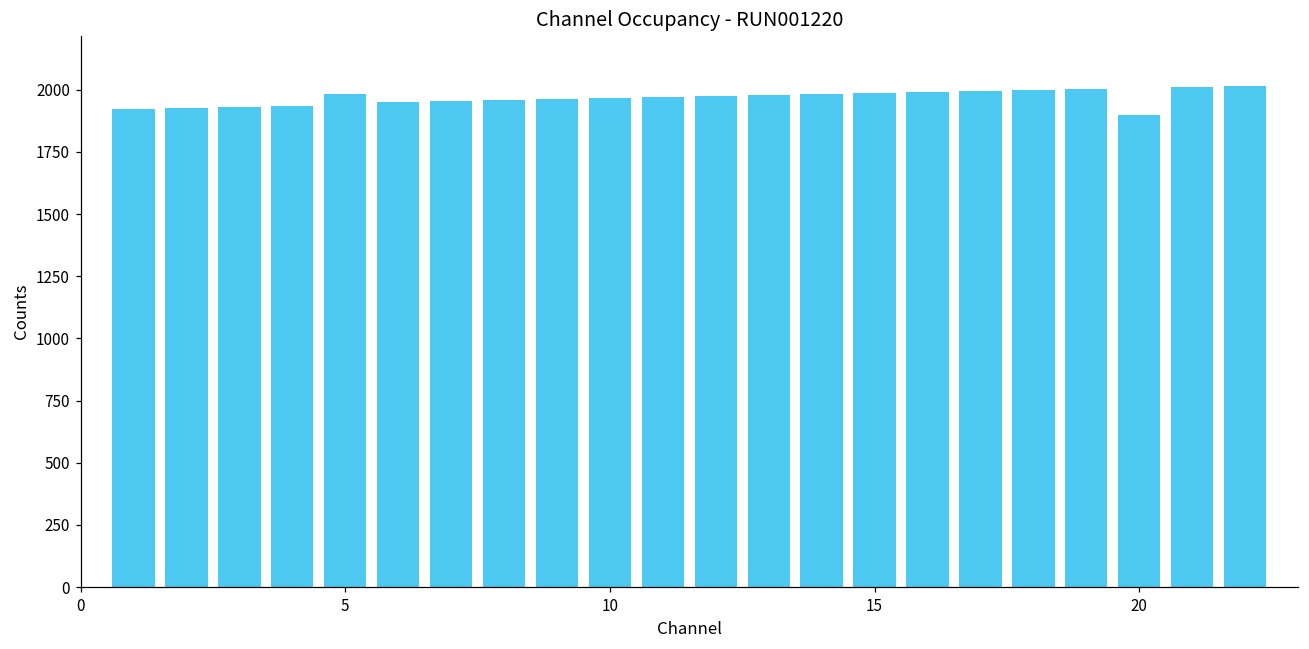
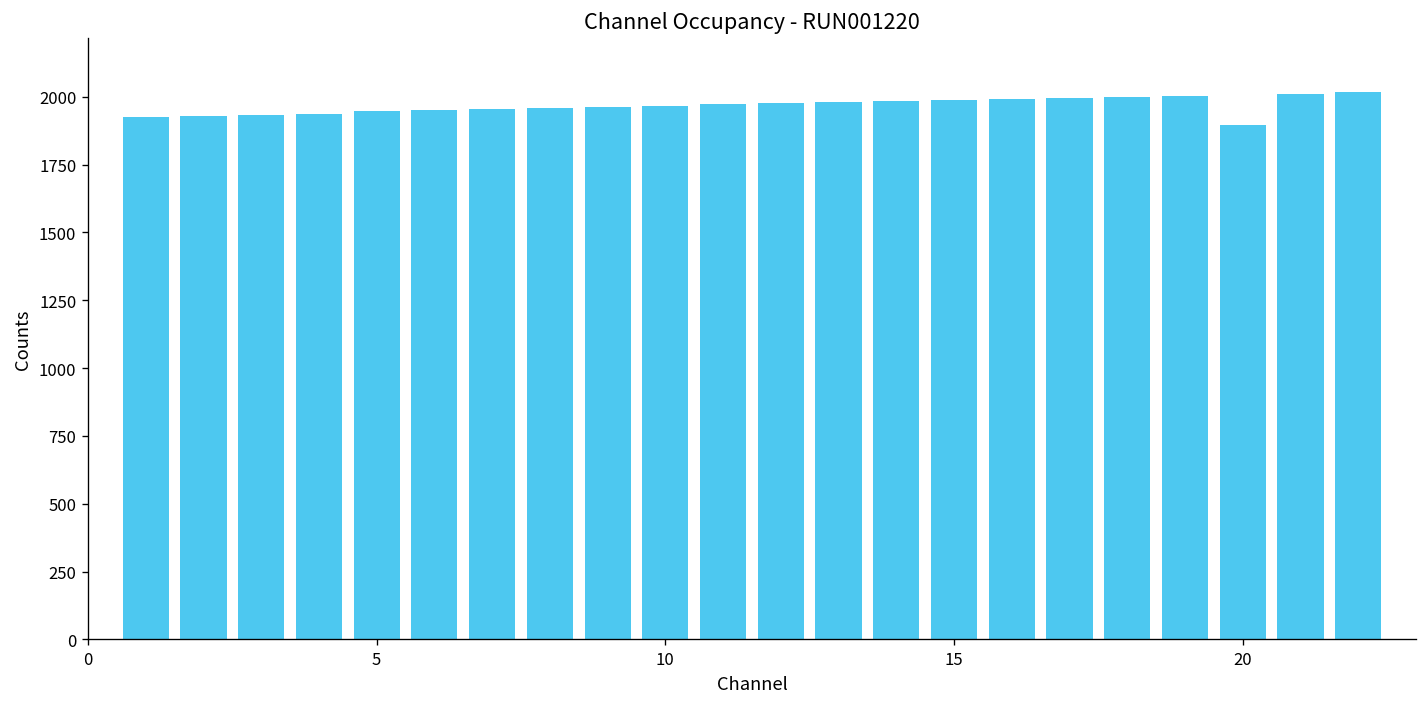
  {
-   "5": 1980,
+   "5": 1950,
    "10": 1970,
    "15": 1990,
    "20": 1900
  }
